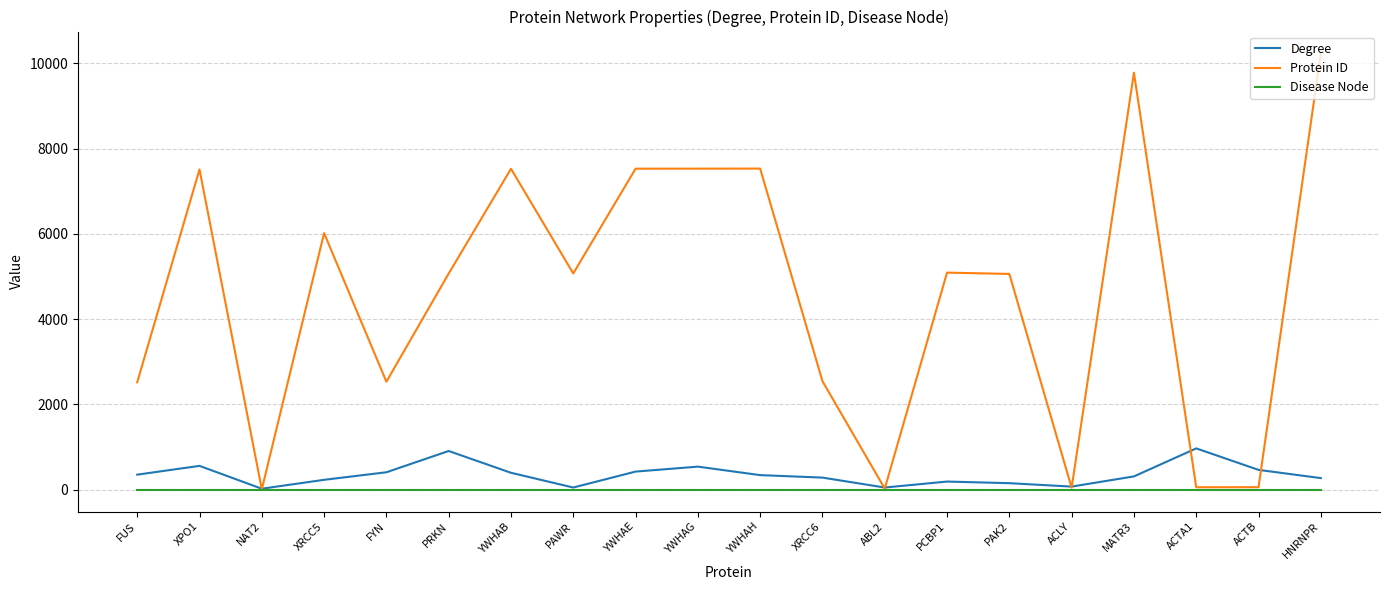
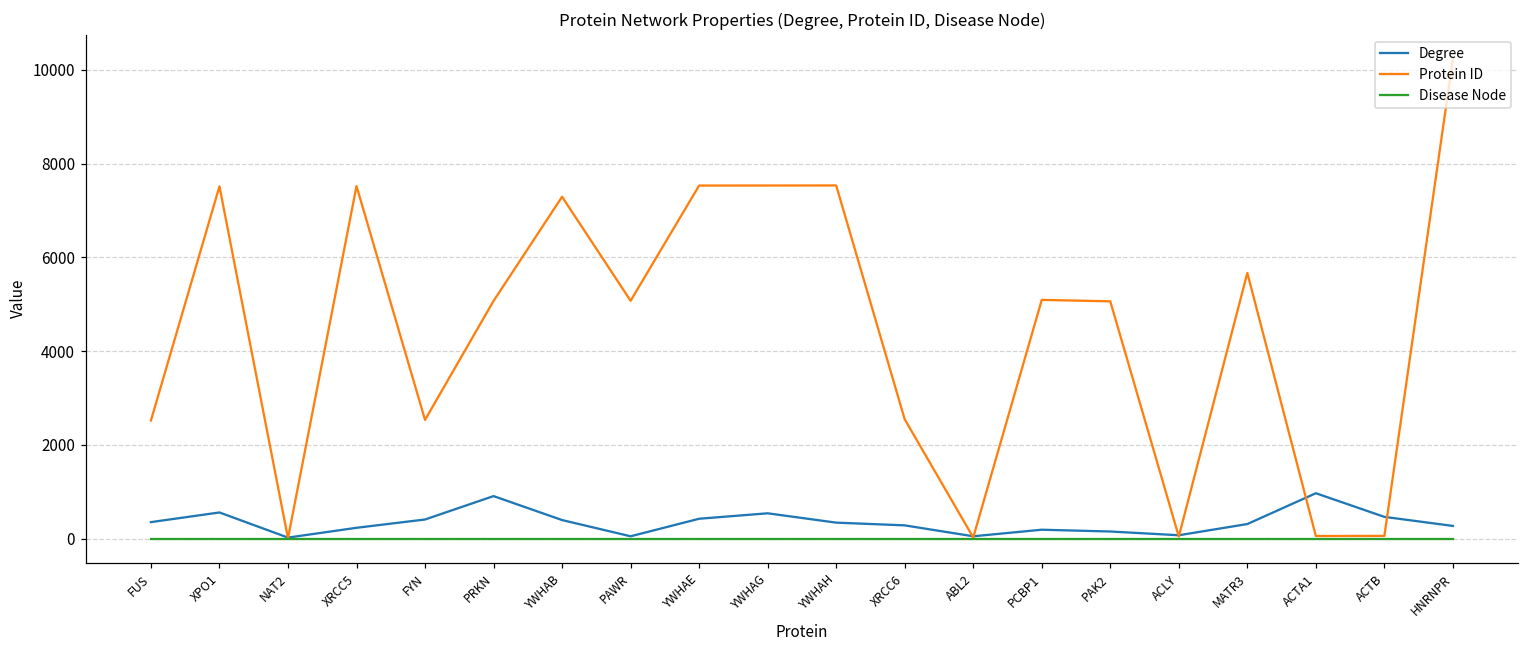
  {
    "Degree": {
      "FUS": 400,
      "XPO1": 600,
      "XRCC5": 200,
      "FYN": 400,
      "PRKN": 900,
      "YWHAB": 400,
      "YWHAE": 400,
      "YWHAG": 500,
      "YWHAH": 300,
      "XRCC6": 300,
      "PCBP1": 200,
      "PAK2": 200,
      "MATR3": 300,
      "ACTA1": 1000,
      "ACTB": 500,
      "HNRNPR": 300
    },
    "Protein ID": {
      "FUS": 2500,
      "XPO1": 7500,
-     "XRCC5": 6000,
+     "XRCC5": 7500,
      "FYN": 2500,
      "PRKN": 5100,
-     "YWHAB": 7500,
+     "YWHAB": 7300,
      "PAWR": 5100,
      "YWHAE": 7500,
      "YWHAG": 7500,
      "YWHAH": 7500,
      "XRCC6": 2500,
      "PCBP1": 5100,
      "PAK2": 5100,
-     "MATR3": 9800
+     "MATR3": 5700
    },
    "Disease Node": {
      "FUS": 0,
      "XPO1": 0,
      "XRCC5": 0,
      "FYN": 0,
      "PRKN": 0,
      "YWHAB": 0,
      "YWHAE": 0,
      "YWHAG": 0,
      "YWHAH": 0,
      "XRCC6": 0,
      "PCBP1": 0,
      "PAK2": 0,
      "MATR3": 0,
      "HNRNPR": 0
    }
  }
